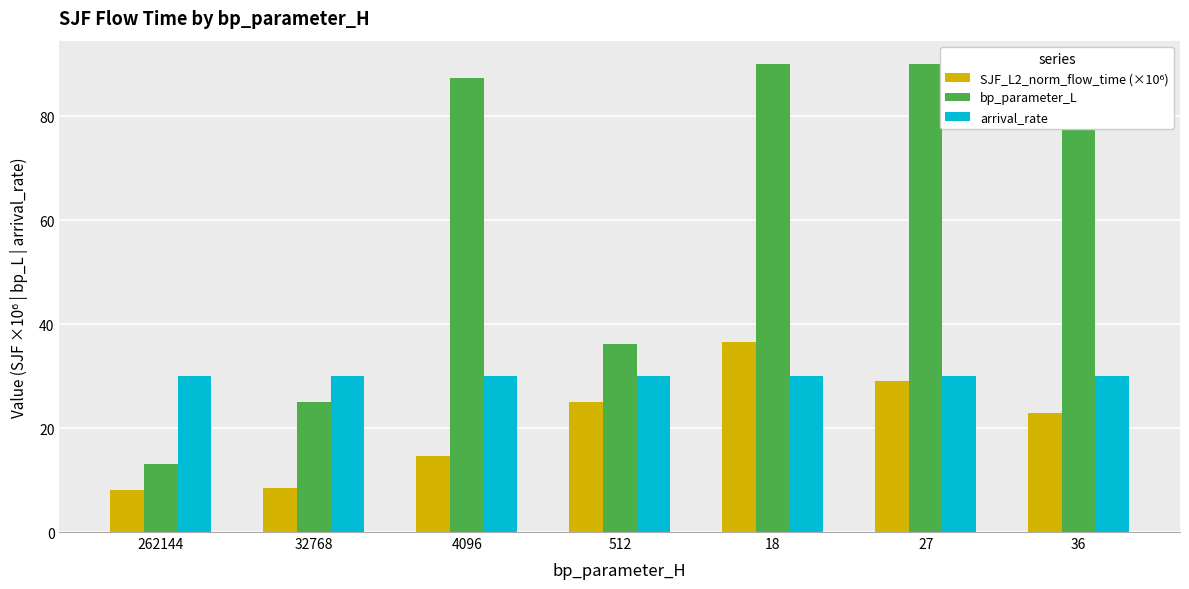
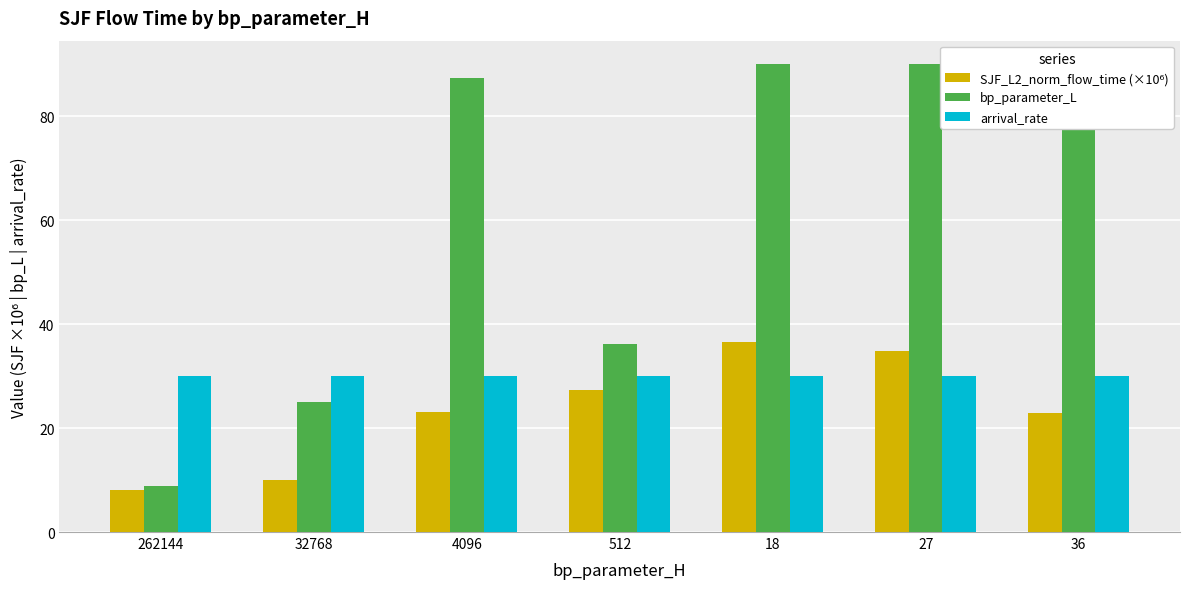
  {
    "SJF_L2_norm_flow_time (×10⁶)": {
      "262144": 8,
-     "32768": 8,
-     "4096": 15,
-     "512": 25,
+     "32768": 10,
+     "4096": 23,
+     "512": 27,
      "18": 36,
-     "27": 29,
+     "27": 35,
      "36": 23
    },
    "bp_parameter_L": {
-     "262144": 13,
+     "262144": 9,
      "32768": 25,
      "4096": 87,
      "512": 36,
      "18": 90,
      "27": 90
    },
    "arrival_rate": {
      "262144": 30,
      "32768": 30,
      "4096": 30,
      "512": 30,
      "18": 30,
      "27": 30,
      "36": 30
    }
  }
